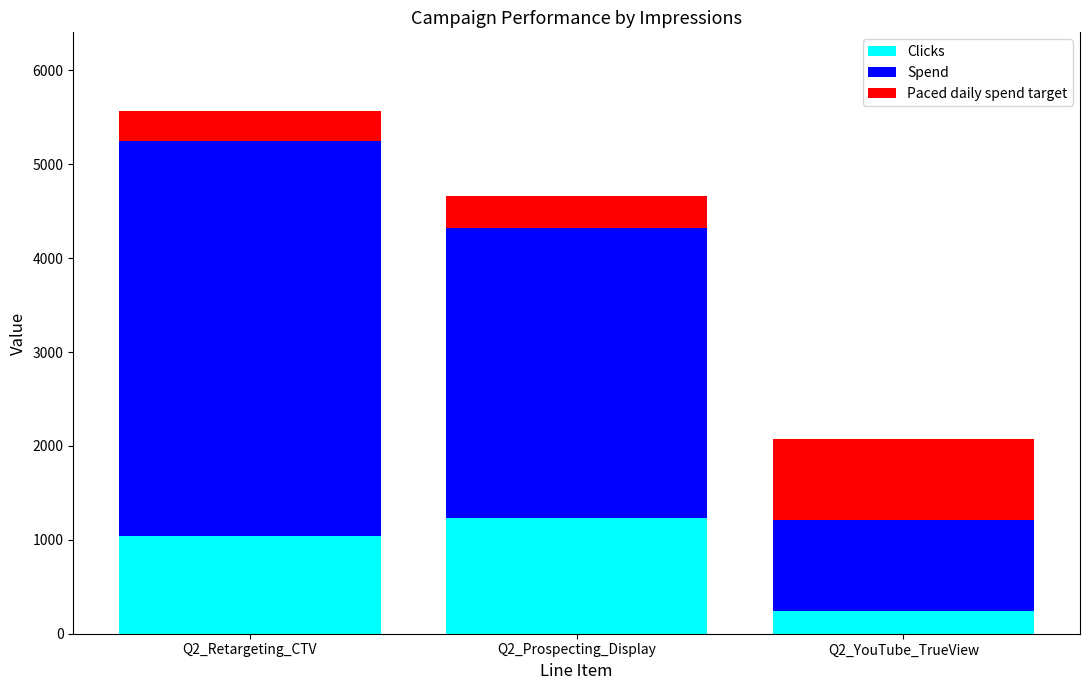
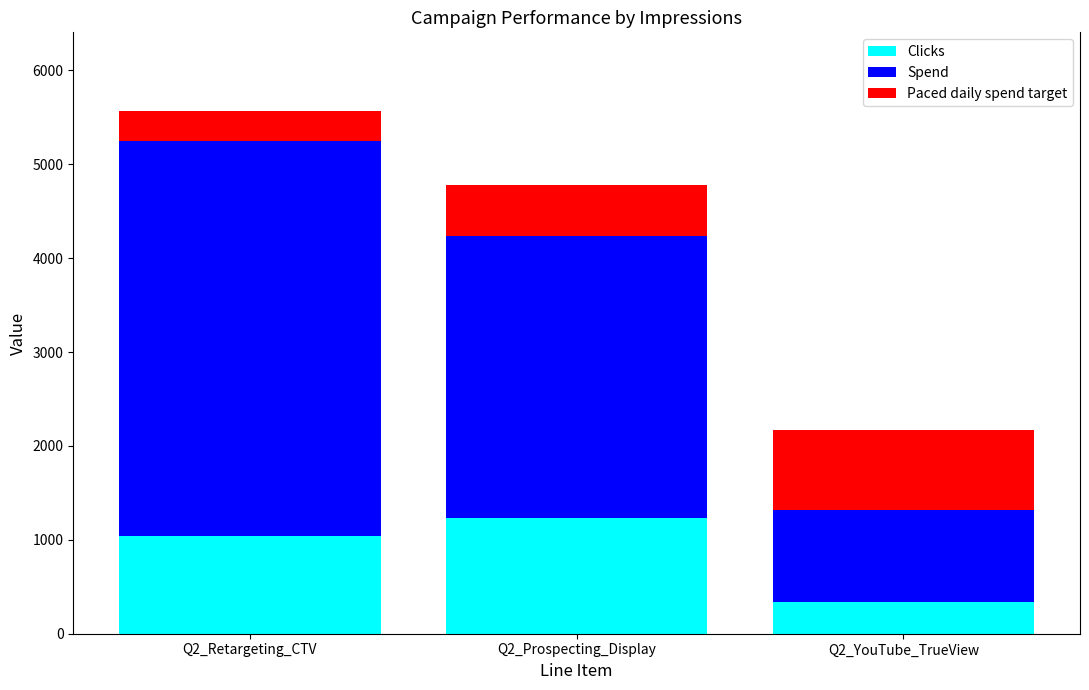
  {
    "Clicks": {
      "Q2_Retargeting_CTV": 1000,
      "Q2_Prospecting_Display": 1200,
-     "Q2_YouTube_TrueView": 200
+     "Q2_YouTube_TrueView": 300
    },
    "Spend": {
      "Q2_Retargeting_CTV": 4200,
-     "Q2_Prospecting_Display": 3100,
+     "Q2_Prospecting_Display": 3000,
      "Q2_YouTube_TrueView": 1000
    },
    "Paced daily spend target": {
      "Q2_Retargeting_CTV": 300,
-     "Q2_Prospecting_Display": 300,
+     "Q2_Prospecting_Display": 500,
      "Q2_YouTube_TrueView": 900
    }
  }
